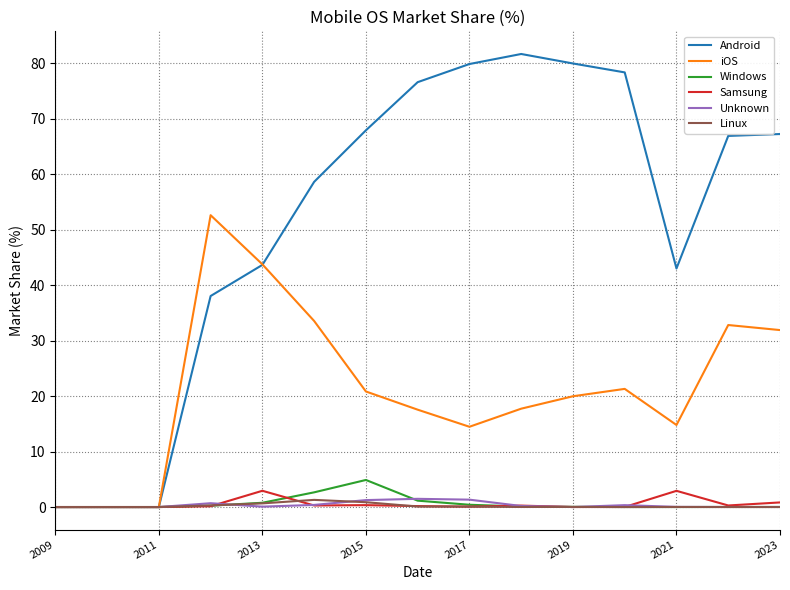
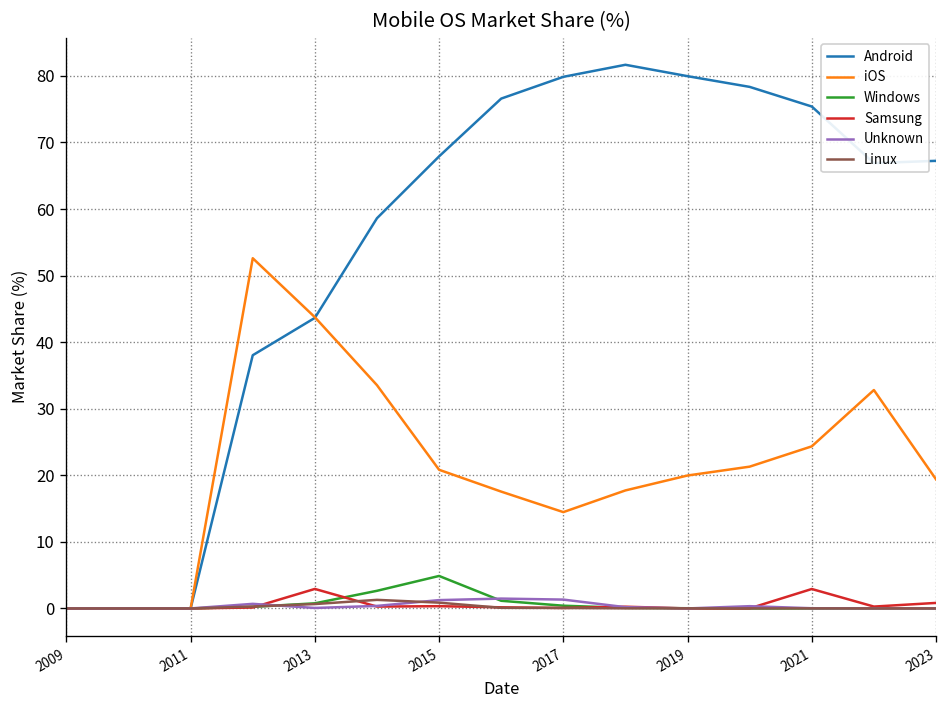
  {
    "Android": {
      "2015": 68,
      "2017": 80,
      "2019": 80,
-     "2021": 43,
+     "2021": 75,
      "2023": 67
    },
    "iOS": {
      "2015": 21,
      "2017": 14,
      "2019": 20,
-     "2021": 15,
-     "2023": 32
+     "2021": 24,
+     "2023": 19
    },
    "Windows": {
      "2015": 5
    },
    "Samsung": {
      "2013": 3,
      "2015": 0,
      "2021": 3,
      "2023": 1
    },
    "Unknown": {
      "2013": 0,
      "2017": 1
    }
  }
